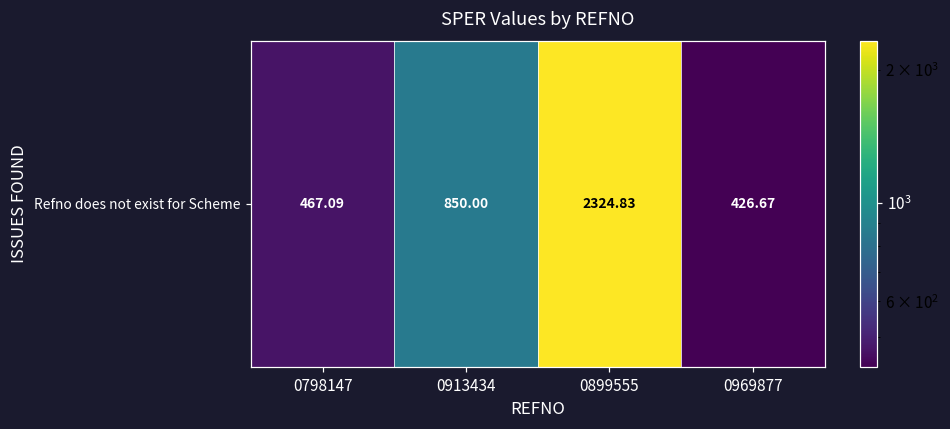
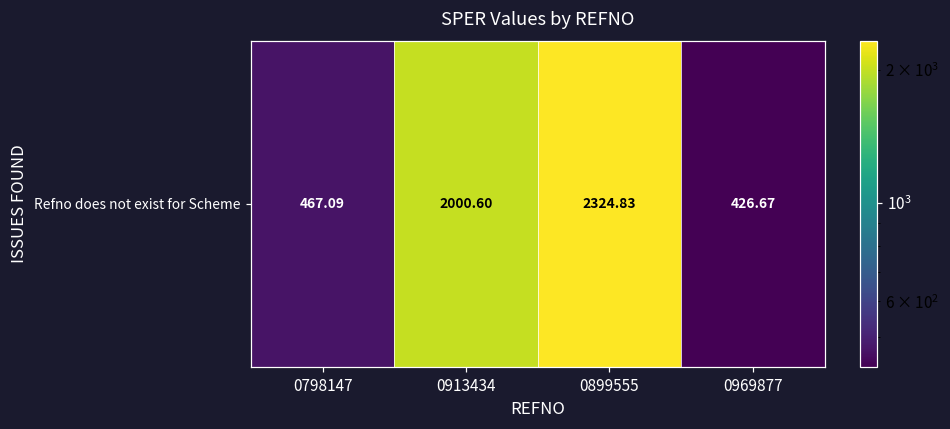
  {
    "Refno does not exist for Scheme": {
      "0798147": 467.09,
-     "0913434": 850.00,
+     "0913434": 2000.60,
      "0899555": 2324.83,
      "0969877": 426.67
    }
  }
